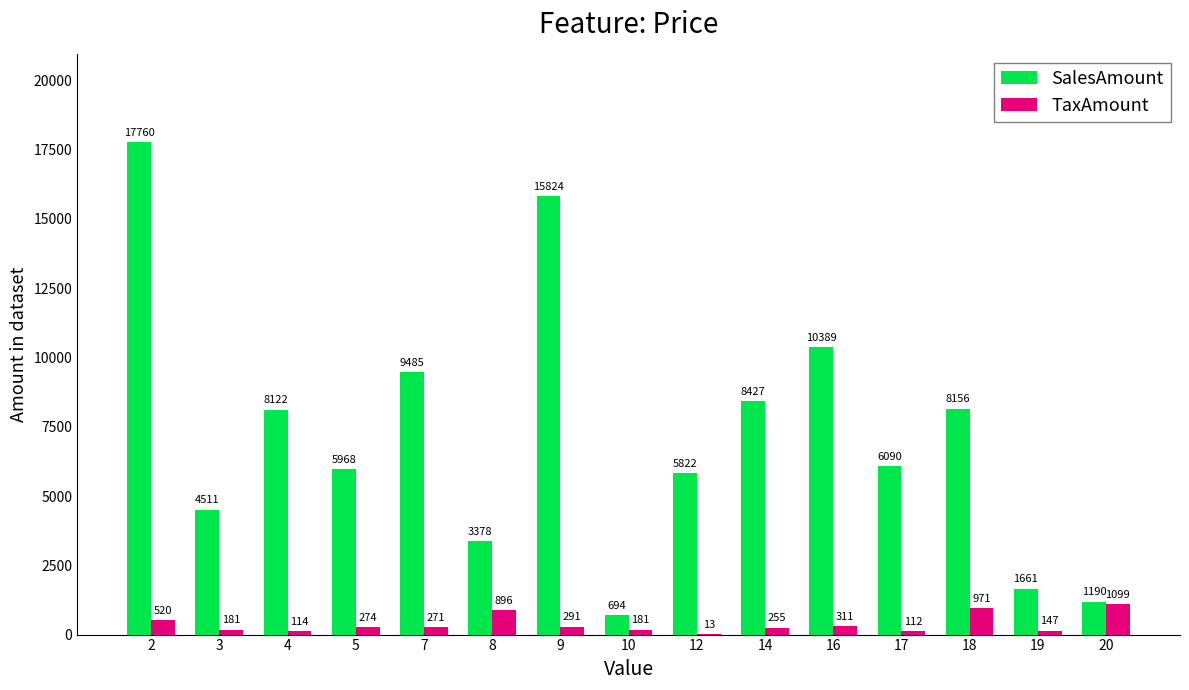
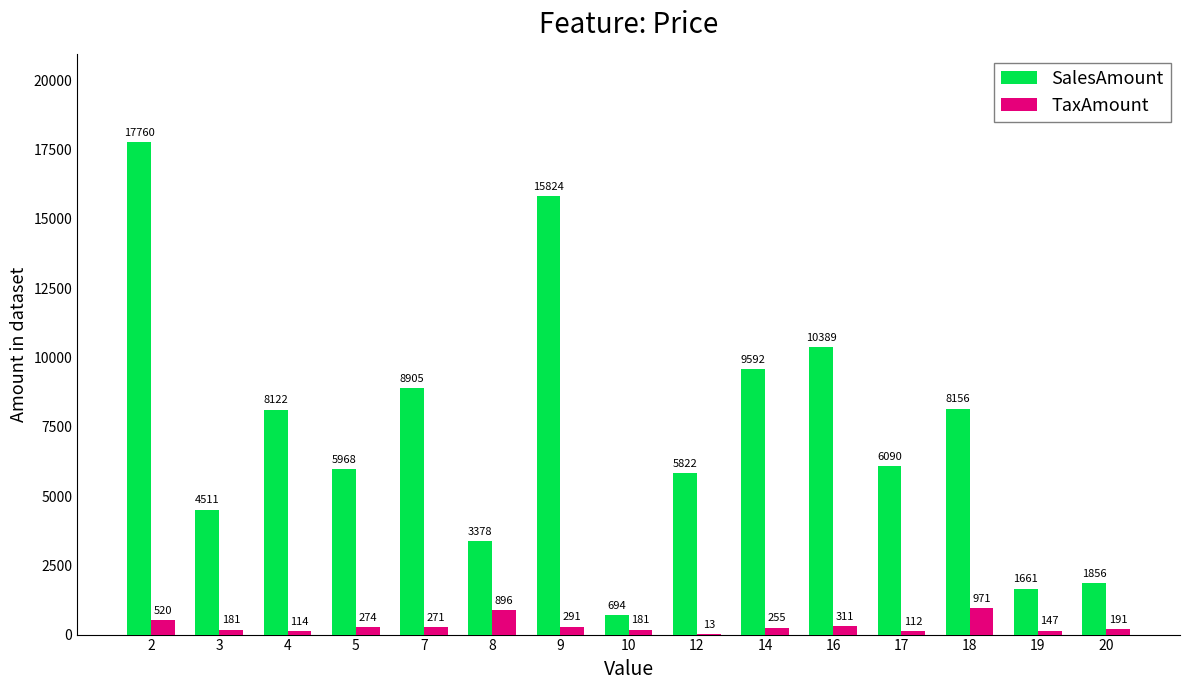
  {
    "SalesAmount": {
      "2": 17760,
      "3": 4511,
      "4": 8122,
      "5": 5968,
-     "7": 9485,
+     "7": 8905,
      "8": 3378,
      "9": 15824,
      "10": 694,
      "12": 5822,
-     "14": 8427,
+     "14": 9592,
      "16": 10389,
      "17": 6090,
      "18": 8156,
      "19": 1661,
-     "20": 1190
+     "20": 1856
    },
    "TaxAmount": {
      "2": 520,
      "3": 181,
      "4": 114,
      "5": 274,
      "7": 271,
      "8": 896,
      "9": 291,
      "10": 181,
      "12": 13,
      "14": 255,
      "16": 311,
      "17": 112,
      "18": 971,
      "19": 147,
-     "20": 1099
+     "20": 191
    }
  }
